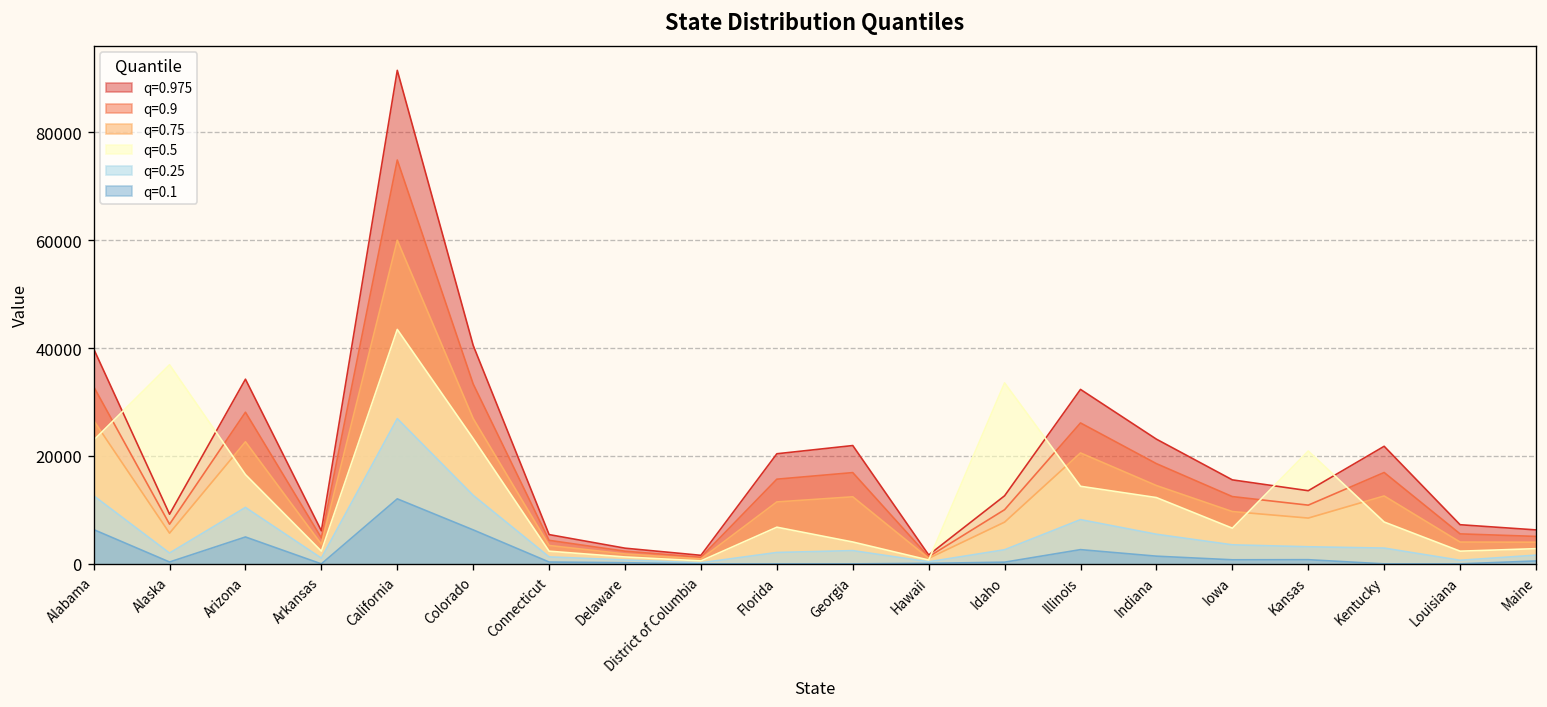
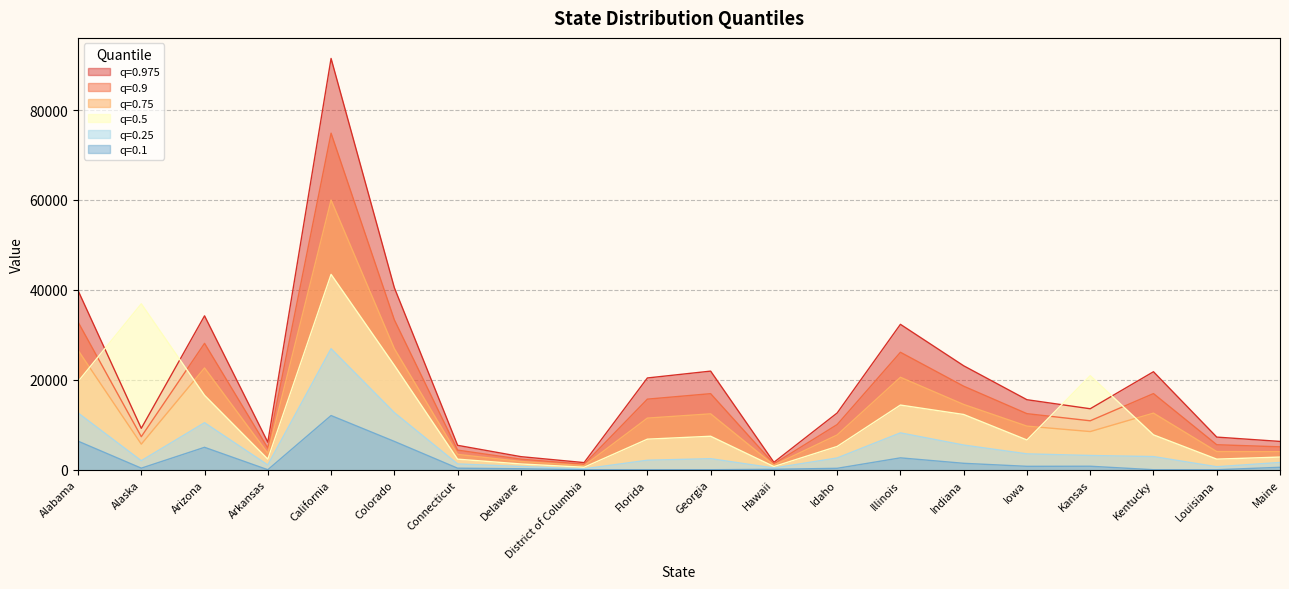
  {
    "q=0.5": {
-     "Alabama": 23000,
+     "Alabama": 20000,
      "Alaska": 37000,
      "Arizona": 17000,
      "Arkansas": 2000,
      "California": 43000,
      "Colorado": 23000,
      "Connecticut": 2000,
      "Florida": 7000,
-     "Georgia": 4000,
-     "Idaho": 34000,
+     "Georgia": 7000,
+     "Idaho": 5000,
      "Illinois": 14000,
      "Indiana": 12000,
      "Iowa": 7000,
      "Kansas": 21000,
      "Kentucky": 8000,
      "Louisiana": 2000,
      "Maine": 3000
    }
  }
